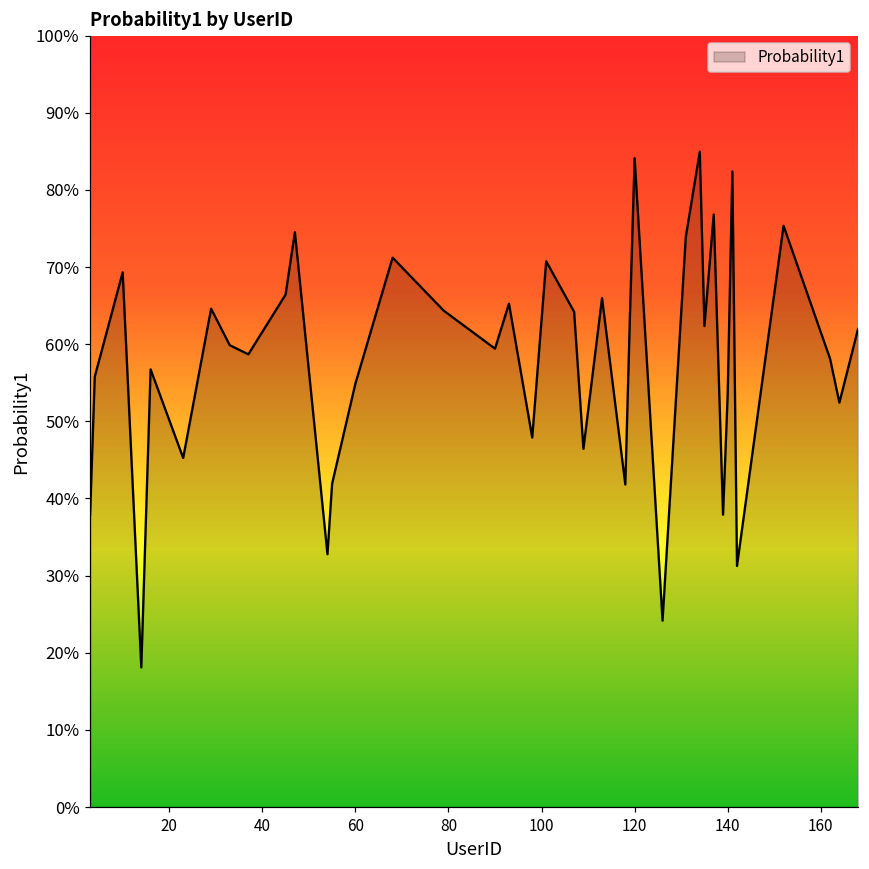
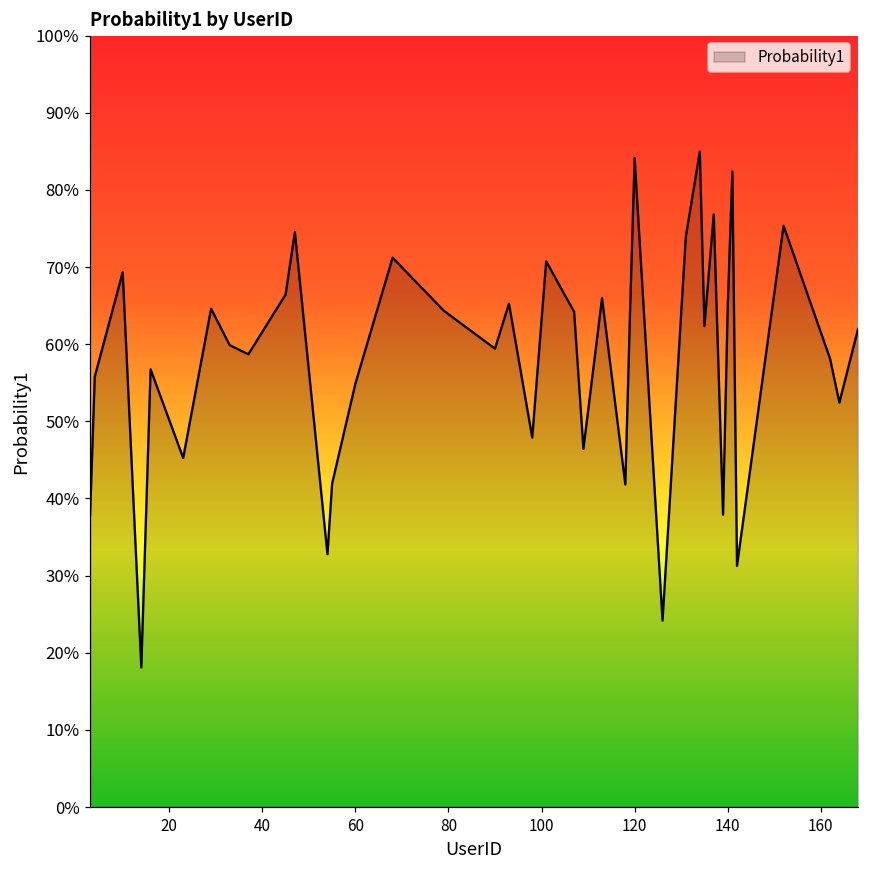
  {
    "60": "55%",
    "120": "84%",
-   "140": "54%"
+   "140": "65%"
  }
